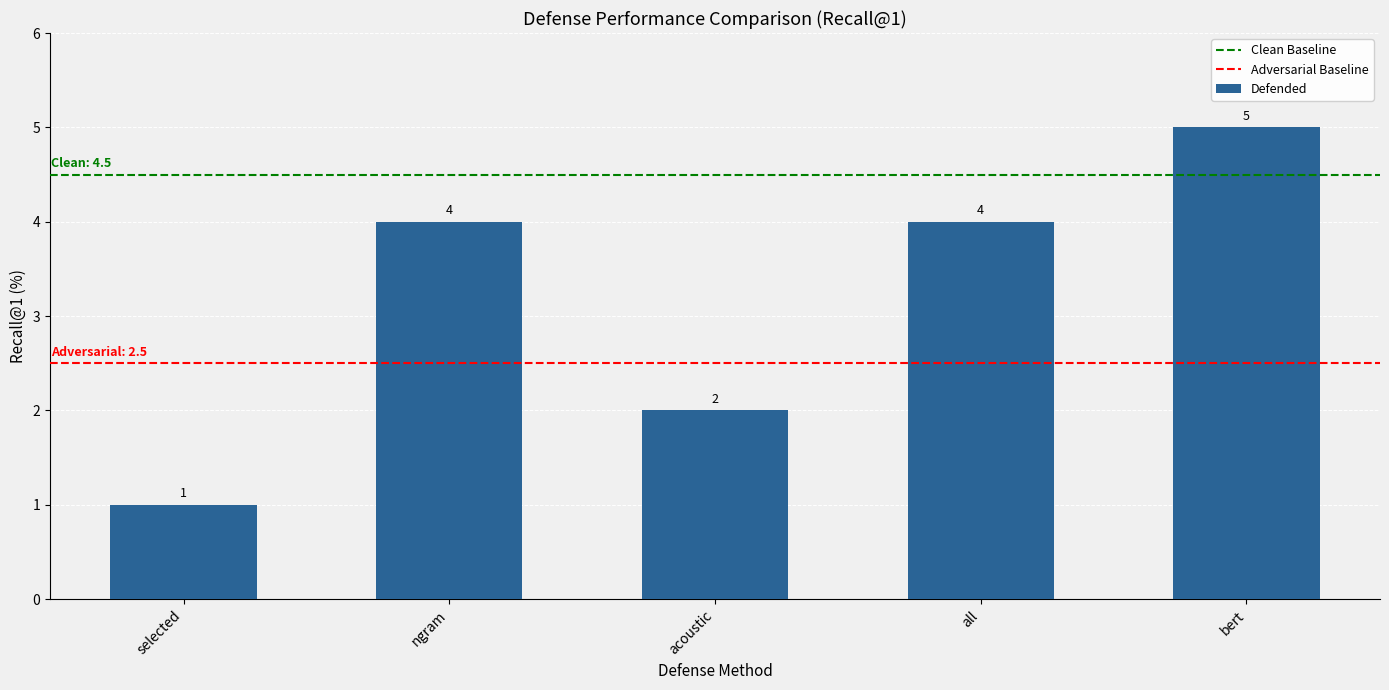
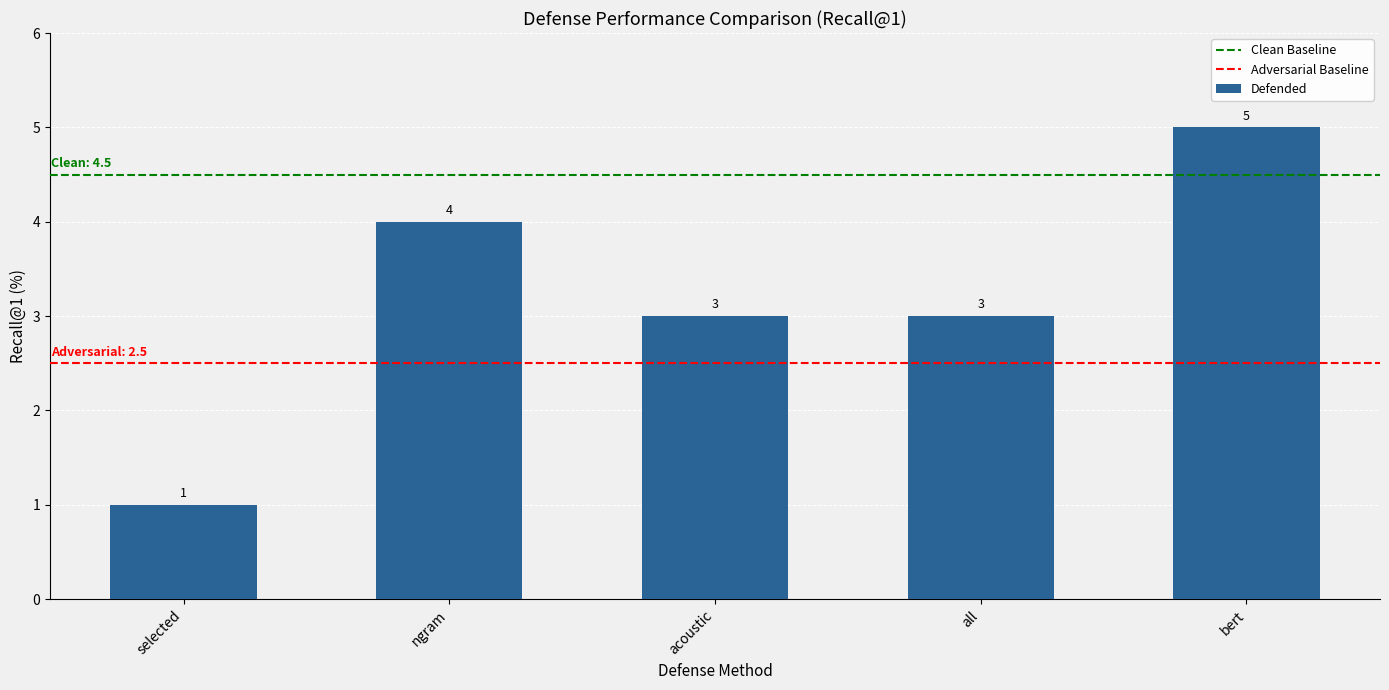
  {
    "selected": 1,
    "ngram": 4,
-   "acoustic": 2,
-   "all": 4,
+   "acoustic": 3,
+   "all": 3,
    "bert": 5
  }
